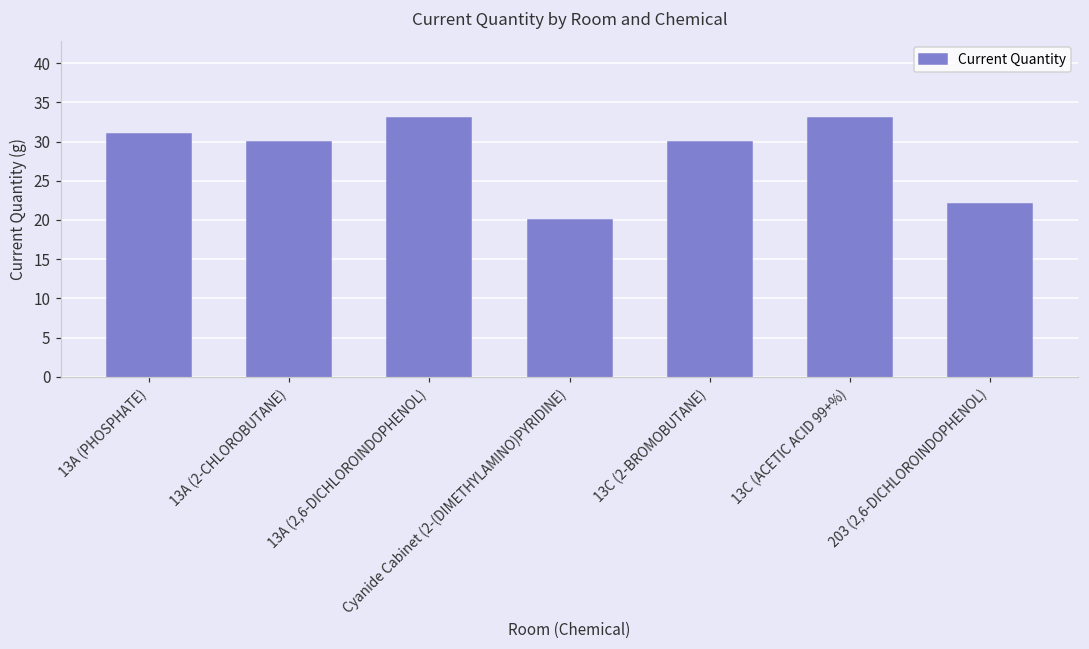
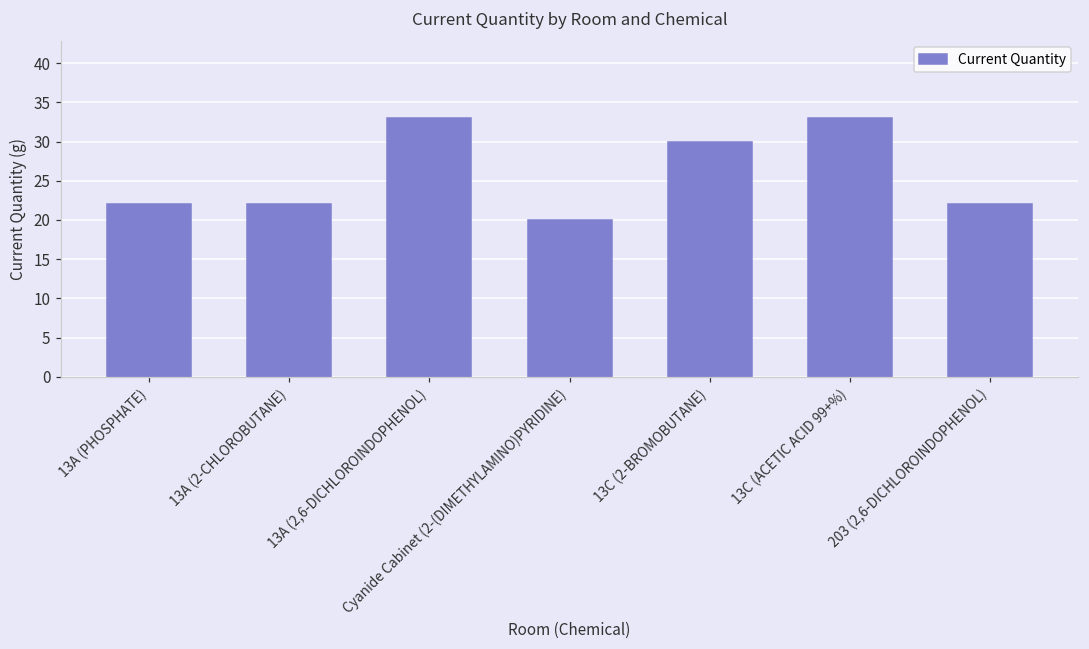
  {
-   "13A (PHOSPHATE)": 31,
-   "13A (2-CHLOROBUTANE)": 30,
+   "13A (PHOSPHATE)": 22,
+   "13A (2-CHLOROBUTANE)": 22,
    "13A (2,6-DICHLOROINDOPHENOL)": 33,
    "Cyanide Cabinet (2-(DIMETHYLAMINO)PYRIDINE)": 20,
    "13C (2-BROMOBUTANE)": 30,
    "13C (ACETIC ACID 99+%)": 33,
    "203 (2,6-DICHLOROINDOPHENOL)": 22
  }
